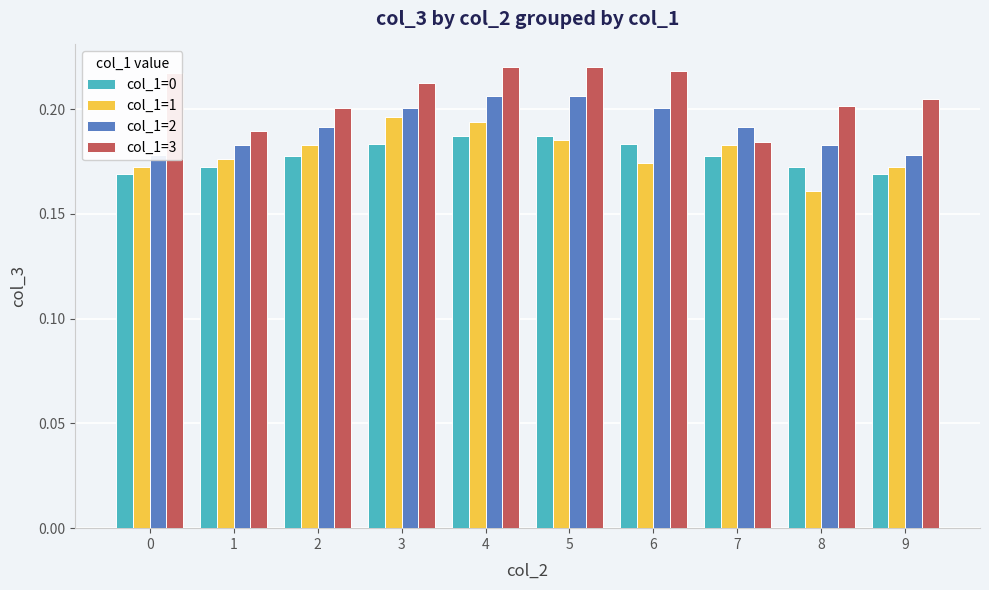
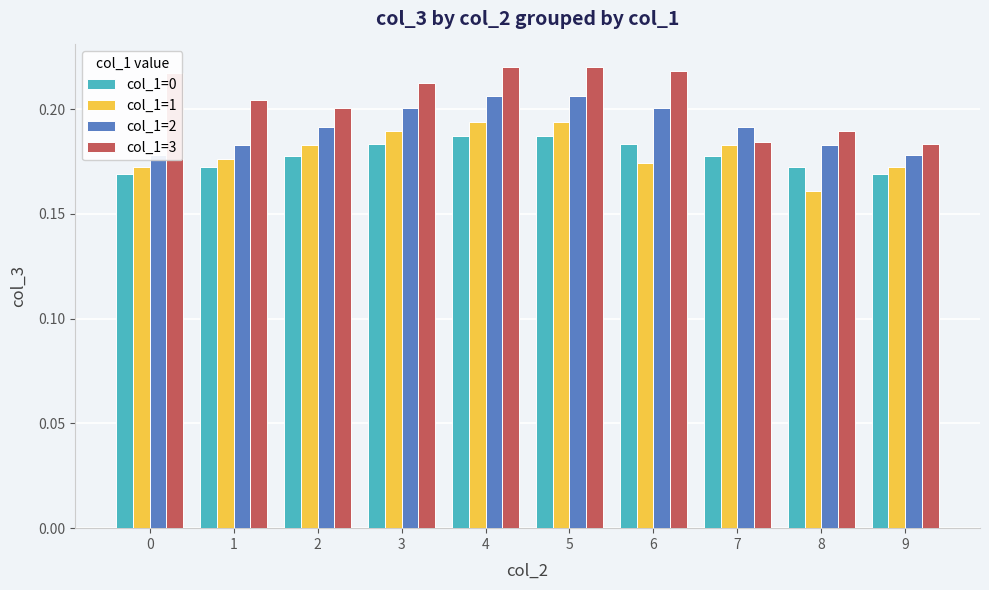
  {
    "col_1=1": {
      "0": 0.172,
      "1": 0.176,
      "2": 0.183,
-     "3": 0.196,
+     "3": 0.190,
      "4": 0.194,
-     "5": 0.185,
+     "5": 0.194,
      "6": 0.174,
      "7": 0.183,
      "8": 0.161,
      "9": 0.172
    },
    "col_1=3": {
-     "1": 0.190,
+     "1": 0.204,
      "2": 0.201,
      "3": 0.212,
      "4": 0.220,
      "5": 0.220,
      "6": 0.218,
      "7": 0.185,
-     "8": 0.202,
-     "9": 0.205
+     "8": 0.190,
+     "9": 0.183
    }
  }
